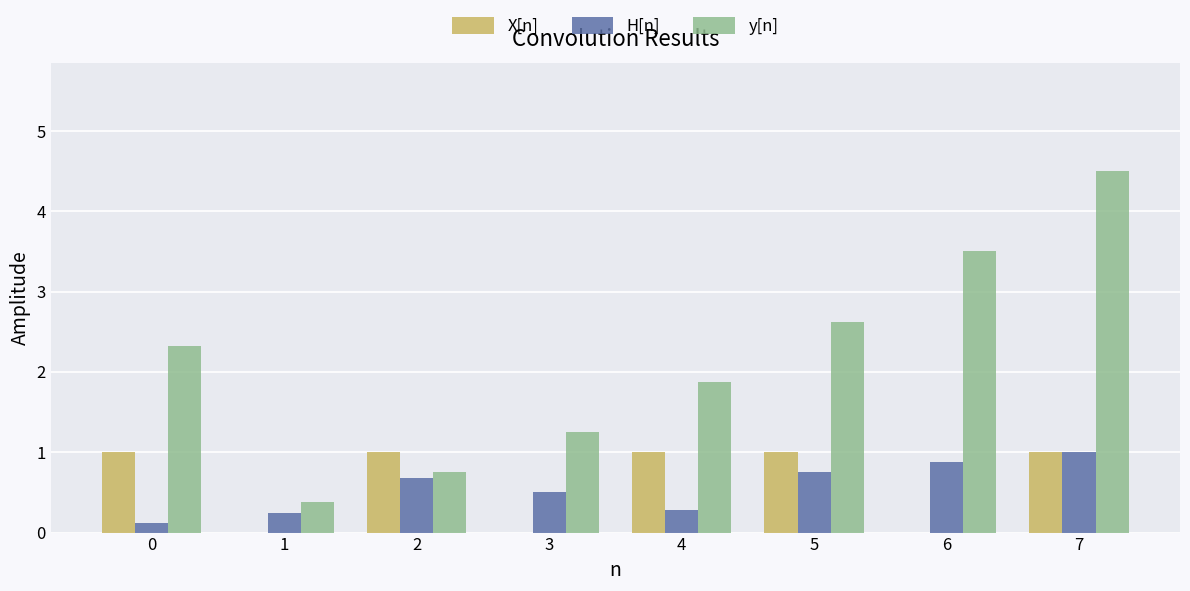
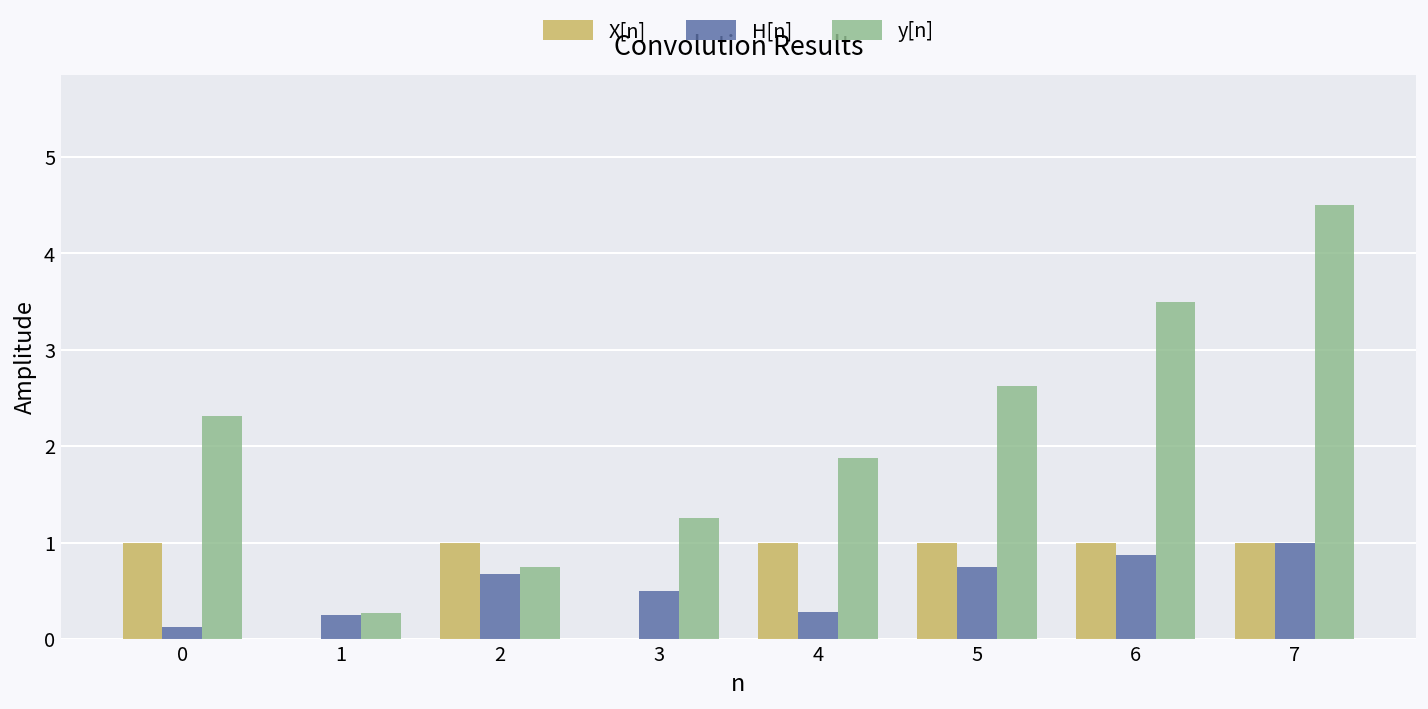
  {
    "X[n]": {
      "0": 1,
      "1": 0,
      "2": 1,
      "3": 0,
      "4": 1,
      "5": 1,
-     "6": 0,
+     "6": 1,
      "7": 1
    },
    "H[n]": {
      "0": 0.1,
      "1": 0.3,
      "2": 0.7,
      "3": 0.5,
      "4": 0.3,
      "5": 0.8,
      "6": 0.9,
      "7": 1.0
    },
    "y[n]": {
      "0": 2.3,
-     "1": 0.4,
+     "1": 0.3,
      "2": 0.8,
      "3": 1.3,
      "4": 1.9,
      "5": 2.6,
      "6": 3.5,
      "7": 4.5
    }
  }
